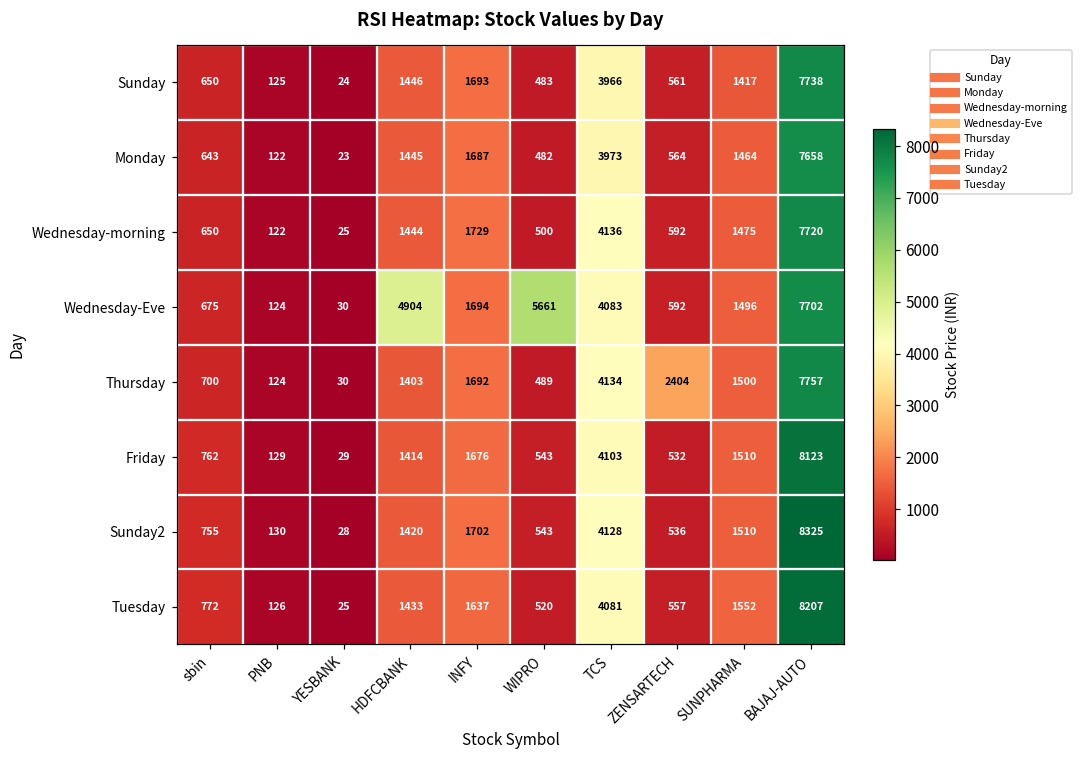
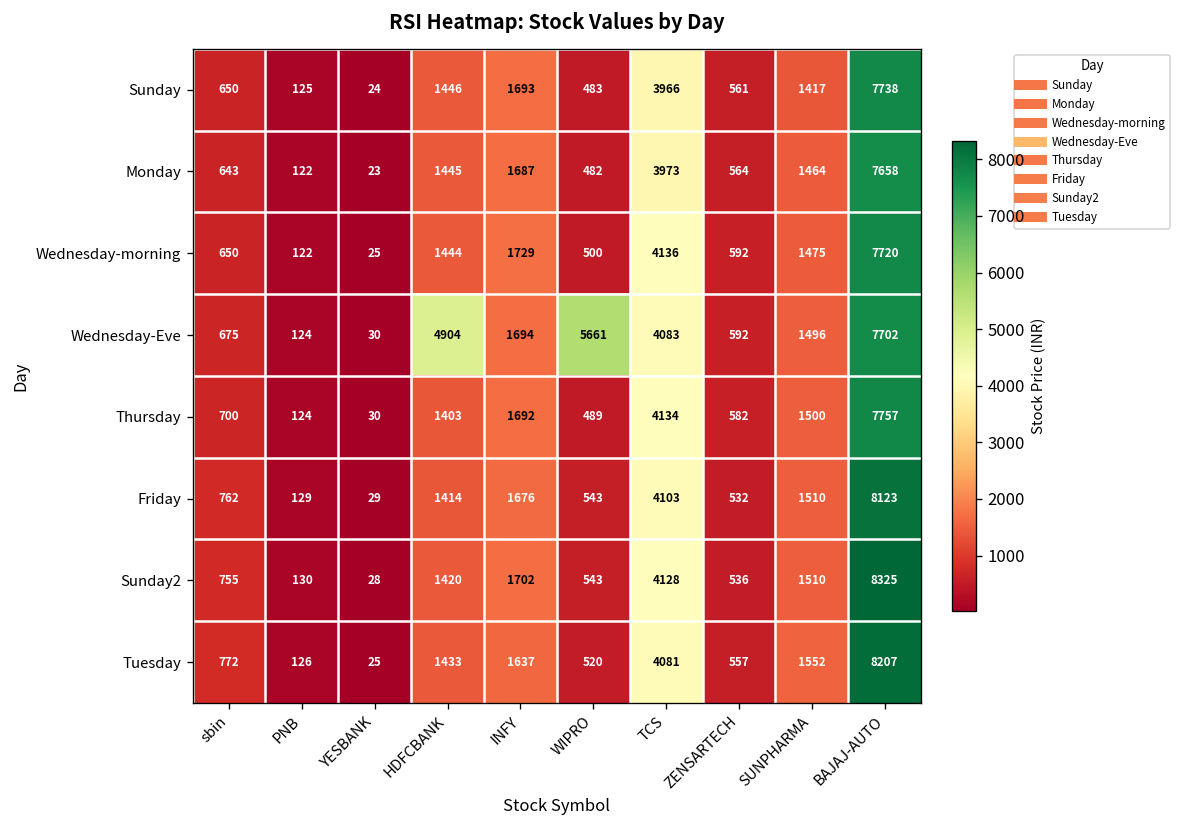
  {
    "Sunday": {
      "sbin": 650,
      "PNB": 125,
      "YESBANK": 24,
      "HDFCBANK": 1446,
      "INFY": 1693,
      "WIPRO": 483,
      "TCS": 3966,
      "ZENSARTECH": 561,
      "SUNPHARMA": 1417,
      "BAJAJ-AUTO": 7738
    },
    "Monday": {
      "sbin": 643,
      "PNB": 122,
      "YESBANK": 23,
      "HDFCBANK": 1445,
      "INFY": 1687,
      "WIPRO": 482,
      "TCS": 3973,
      "ZENSARTECH": 564,
      "SUNPHARMA": 1464,
      "BAJAJ-AUTO": 7658
    },
    "Wednesday-morning": {
      "sbin": 650,
      "PNB": 122,
      "YESBANK": 25,
      "HDFCBANK": 1444,
      "INFY": 1729,
      "WIPRO": 500,
      "TCS": 4136,
      "ZENSARTECH": 592,
      "SUNPHARMA": 1475,
      "BAJAJ-AUTO": 7720
    },
    "Wednesday-Eve": {
      "sbin": 675,
      "PNB": 124,
      "YESBANK": 30,
      "HDFCBANK": 4904,
      "INFY": 1694,
      "WIPRO": 5661,
      "TCS": 4083,
      "ZENSARTECH": 592,
      "SUNPHARMA": 1496,
      "BAJAJ-AUTO": 7702
    },
    "Thursday": {
      "sbin": 700,
      "PNB": 124,
      "YESBANK": 30,
      "HDFCBANK": 1403,
      "INFY": 1692,
      "WIPRO": 489,
      "TCS": 4134,
-     "ZENSARTECH": 2404,
+     "ZENSARTECH": 582,
      "SUNPHARMA": 1500,
      "BAJAJ-AUTO": 7757
    },
    "Friday": {
      "sbin": 762,
      "PNB": 129,
      "YESBANK": 29,
      "HDFCBANK": 1414,
      "INFY": 1676,
      "WIPRO": 543,
      "TCS": 4103,
      "ZENSARTECH": 532,
      "SUNPHARMA": 1510,
      "BAJAJ-AUTO": 8123
    },
    "Sunday2": {
      "sbin": 755,
      "PNB": 130,
      "YESBANK": 28,
      "HDFCBANK": 1420,
      "INFY": 1702,
      "WIPRO": 543,
      "TCS": 4128,
      "ZENSARTECH": 536,
      "SUNPHARMA": 1510,
      "BAJAJ-AUTO": 8325
    },
    "Tuesday": {
      "sbin": 772,
      "PNB": 126,
      "YESBANK": 25,
      "HDFCBANK": 1433,
      "INFY": 1637,
      "WIPRO": 520,
      "TCS": 4081,
      "ZENSARTECH": 557,
      "SUNPHARMA": 1552,
      "BAJAJ-AUTO": 8207
    }
  }
